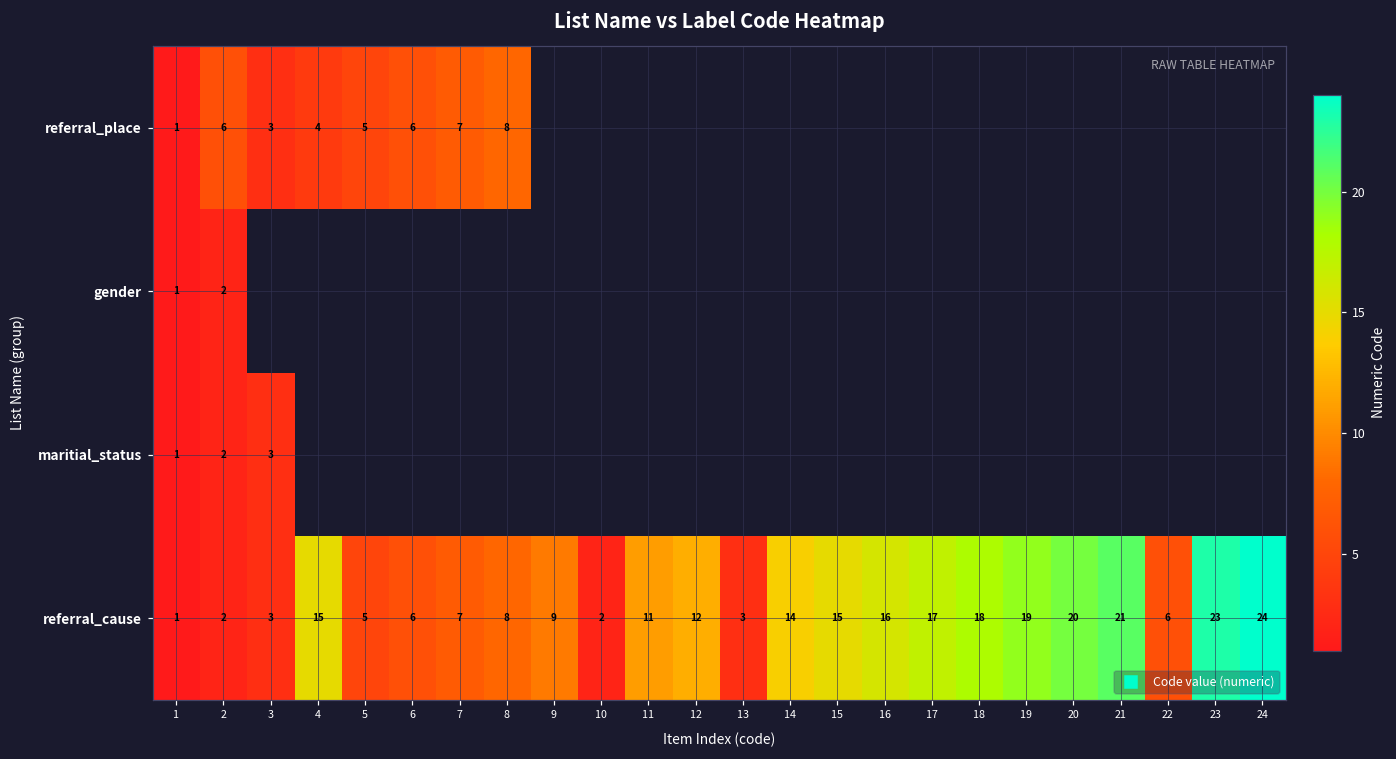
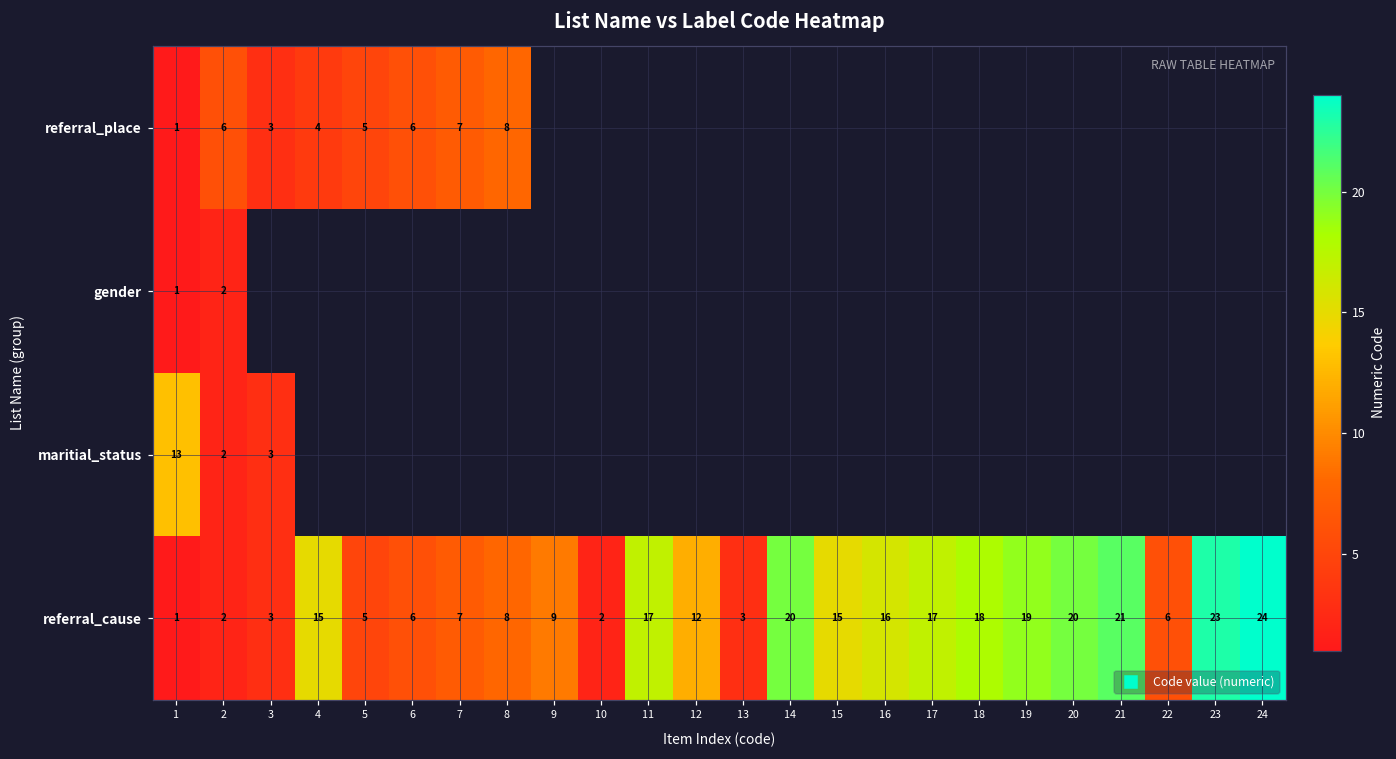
  {
    "referral_place": {
      "1": 1,
      "2": 6,
      "3": 3,
      "4": 4,
      "5": 5,
      "6": 6,
      "7": 7,
      "8": 8
    },
    "gender": {
      "1": 1,
      "2": 2
    },
    "maritial_status": {
-     "1": 1,
+     "1": 13,
      "2": 2,
      "3": 3
    },
    "referral_cause": {
      "1": 1,
      "2": 2,
      "3": 3,
      "4": 15,
      "5": 5,
      "6": 6,
      "7": 7,
      "8": 8,
      "9": 9,
      "10": 2,
-     "11": 11,
+     "11": 17,
      "12": 12,
      "13": 3,
-     "14": 14,
+     "14": 20,
      "15": 15,
      "16": 16,
      "17": 17,
      "18": 18,
      "19": 19,
      "20": 20,
      "21": 21,
      "22": 6,
      "23": 23,
      "24": 24
    }
  }
